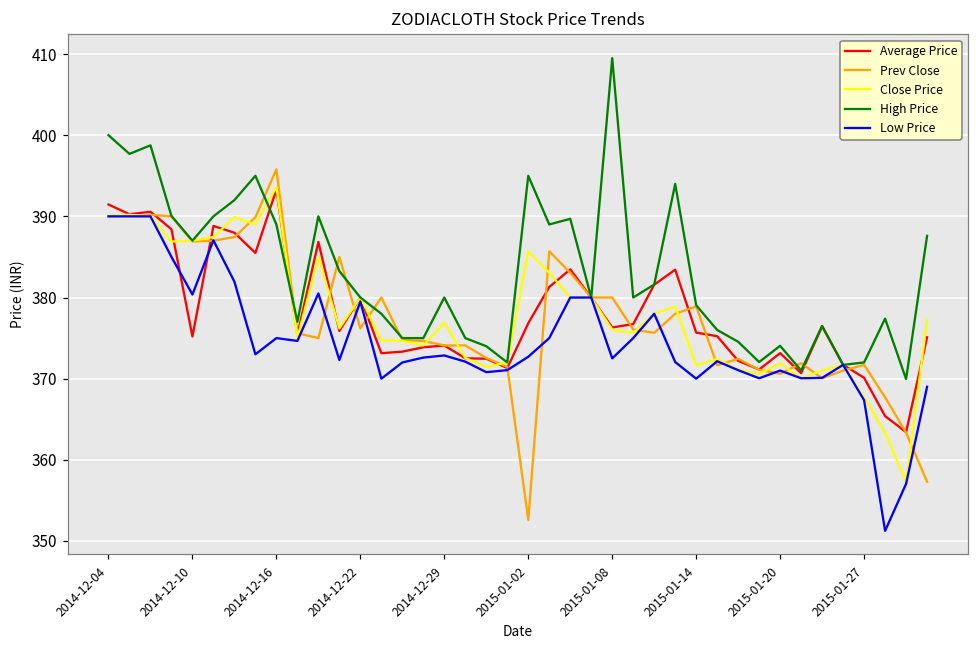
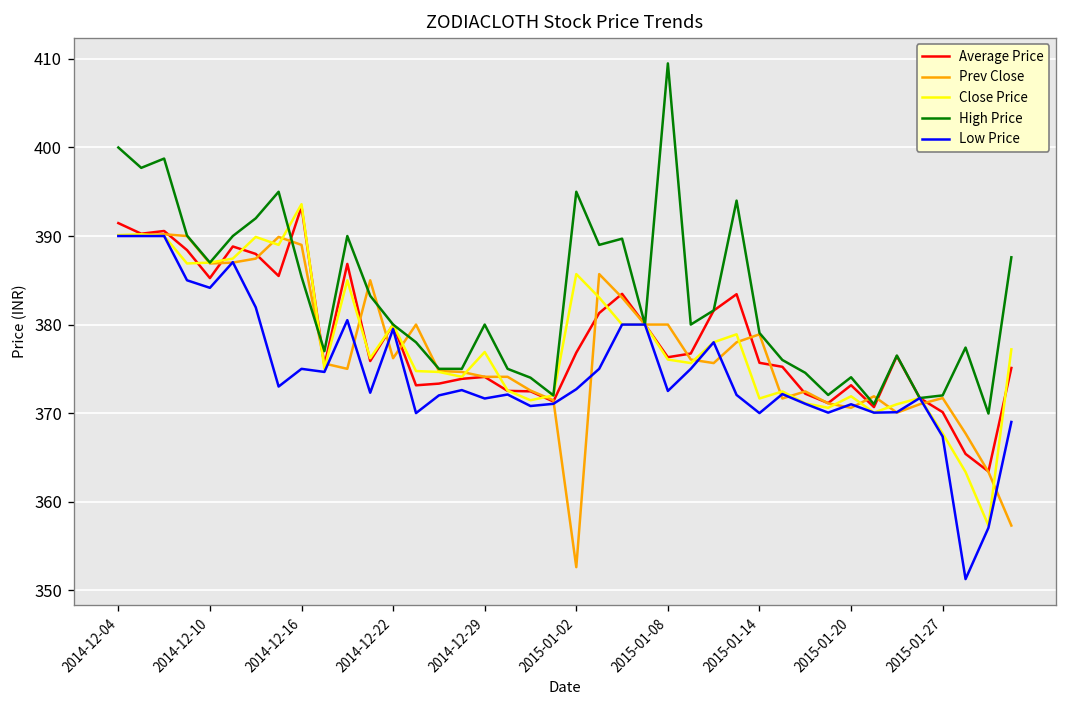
  {
    "Average Price": {
      "2014-12-04": 391,
-     "2014-12-10": 375,
+     "2014-12-10": 385,
      "2015-01-02": 377,
      "2015-01-14": 376,
      "2015-01-20": 373,
      "2015-01-27": 370
    },
    "Prev Close": {
-     "2014-12-16": 396,
+     "2014-12-16": 389,
      "2014-12-22": 376,
      "2015-01-02": 353,
      "2015-01-08": 380,
      "2015-01-20": 371
    },
    "Close Price": {
      "2014-12-29": 377,
      "2015-01-02": 386,
      "2015-01-14": 372,
      "2015-01-20": 372,
      "2015-01-27": 368
    },
    "High Price": {
      "2014-12-04": 400,
-     "2014-12-16": 389,
+     "2014-12-16": 385,
      "2014-12-29": 380,
      "2015-01-02": 395,
      "2015-01-08": 410,
      "2015-01-20": 374
    },
    "Low Price": {
-     "2014-12-10": 380,
+     "2014-12-10": 384,
      "2014-12-16": 375,
      "2014-12-22": 380,
-     "2014-12-29": 373,
+     "2014-12-29": 372,
      "2015-01-02": 373,
      "2015-01-08": 373,
      "2015-01-14": 370,
      "2015-01-20": 371,
      "2015-01-27": 367
    }
  }
